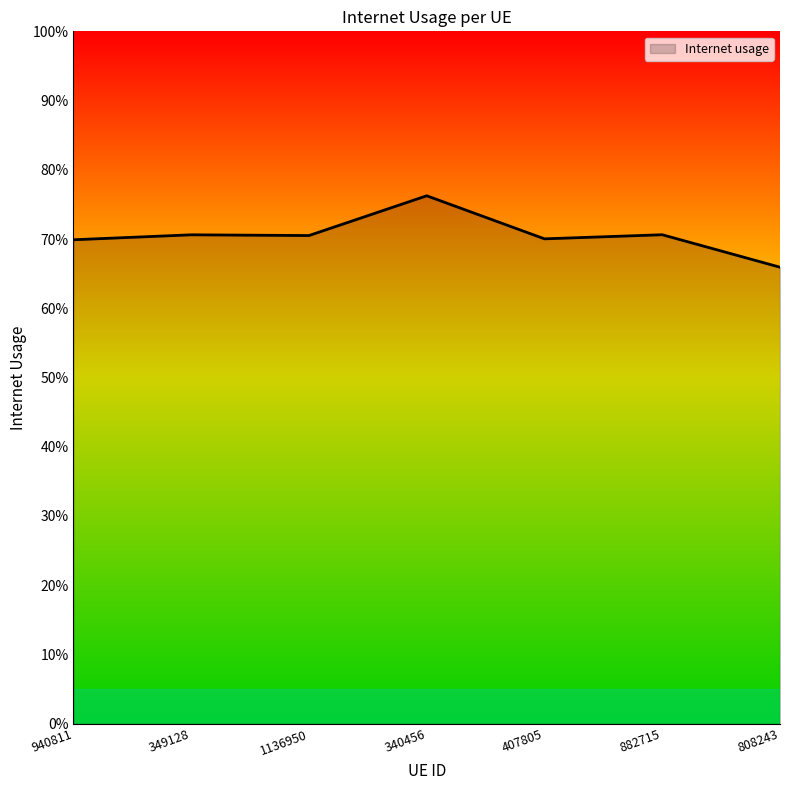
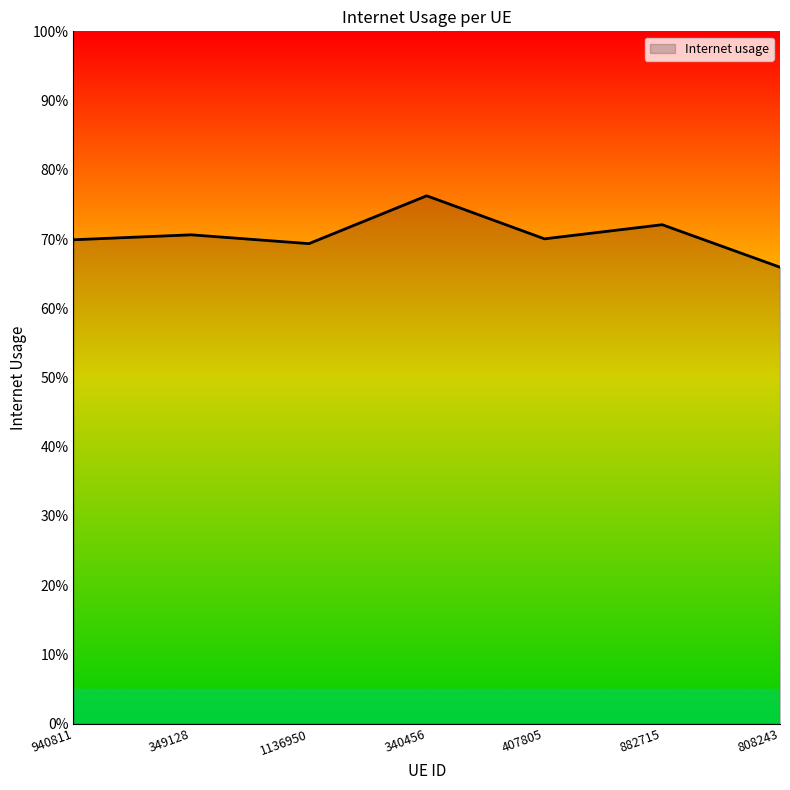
  {
    "940811": "70%",
    "349128": "71%",
-   "1136950": "71%",
+   "1136950": "69%",
    "340456": "76%",
    "407805": "70%",
-   "882715": "71%",
+   "882715": "72%",
    "808243": "66%"
  }
